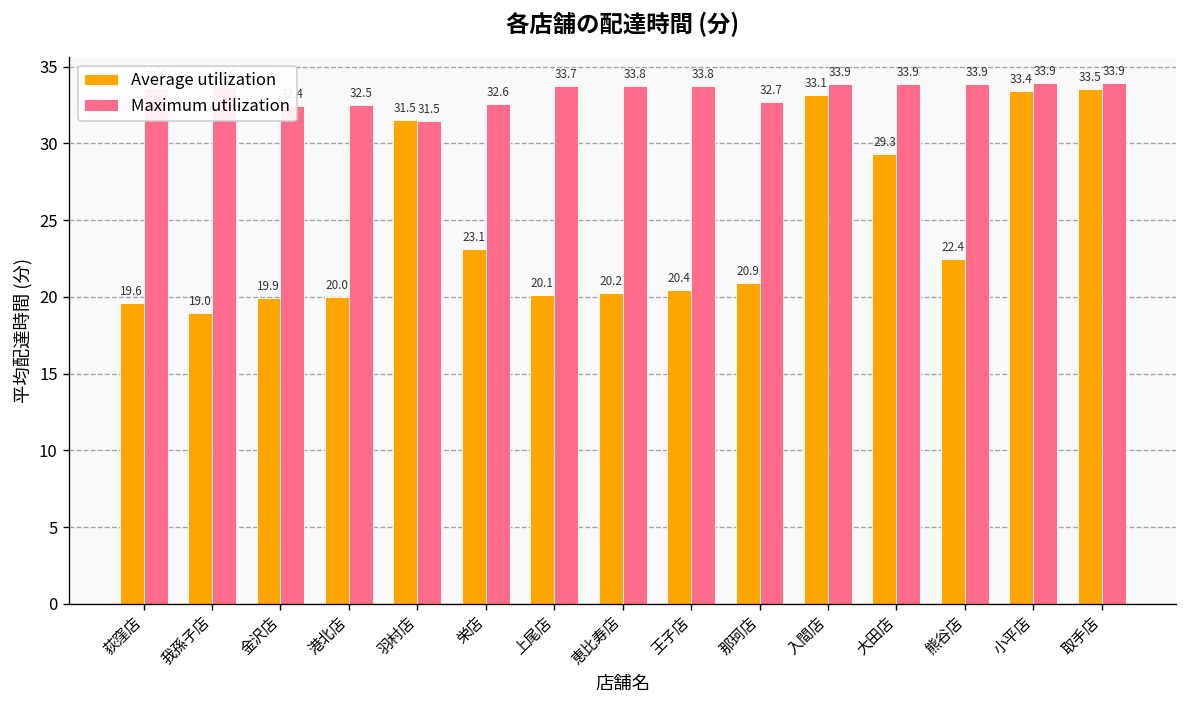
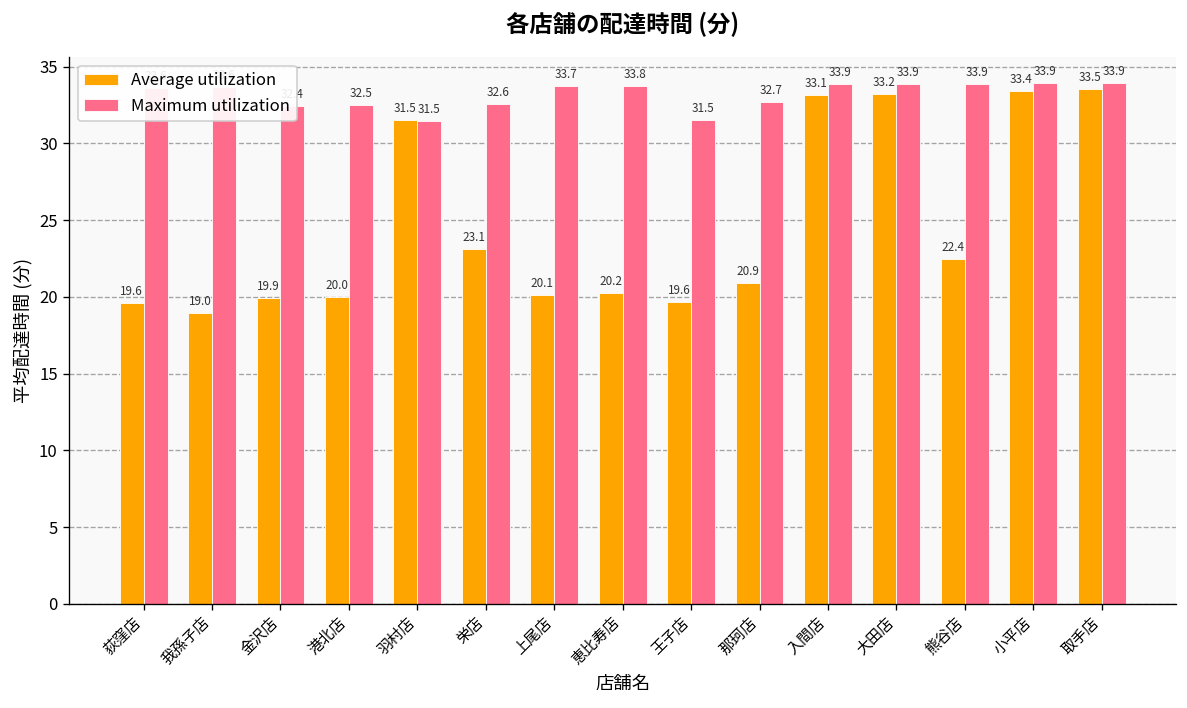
  {
    "Average utilization": {
      "荻窪店": 19.6,
      "我孫子店": 19.0,
      "金沢店": 19.9,
      "港北店": 20.0,
      "羽村店": 31.5,
      "栄店": 23.1,
      "上尾店": 20.1,
      "恵比寿店": 20.2,
-     "王子店": 20.4,
+     "王子店": 19.6,
      "那珂店": 20.9,
      "入間店": 33.1,
-     "大田店": 29.3,
+     "大田店": 33.2,
      "熊谷店": 22.4,
      "小平店": 33.4,
      "取手店": 33.5
    },
    "Maximum utilization": {
      "港北店": 32.5,
      "羽村店": 31.5,
      "栄店": 32.6,
      "上尾店": 33.7,
      "恵比寿店": 33.8,
-     "王子店": 33.8,
+     "王子店": 31.5,
      "那珂店": 32.7,
      "入間店": 33.9,
      "大田店": 33.9,
      "熊谷店": 33.9,
      "小平店": 33.9,
      "取手店": 33.9
    }
  }
